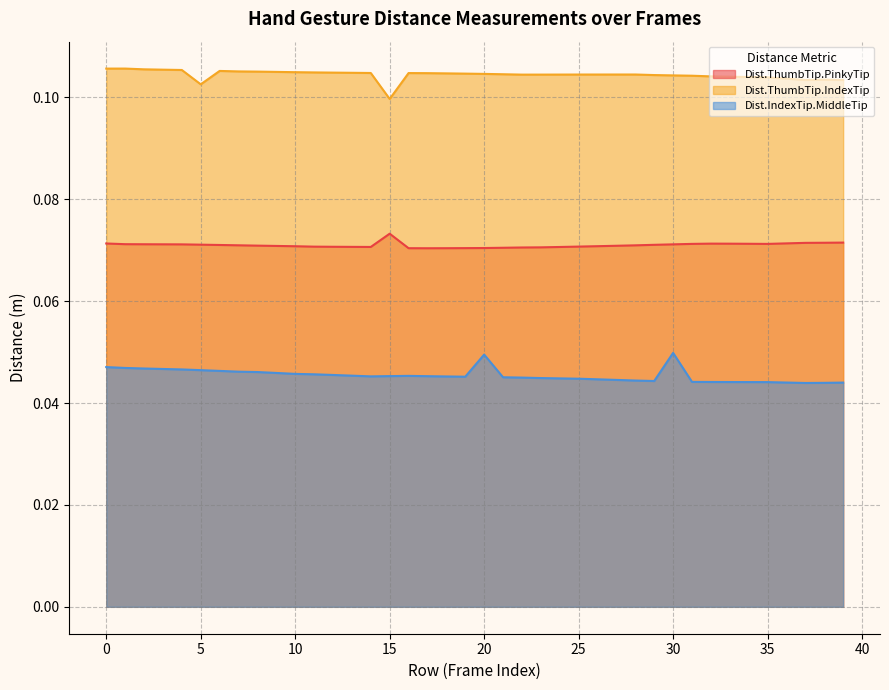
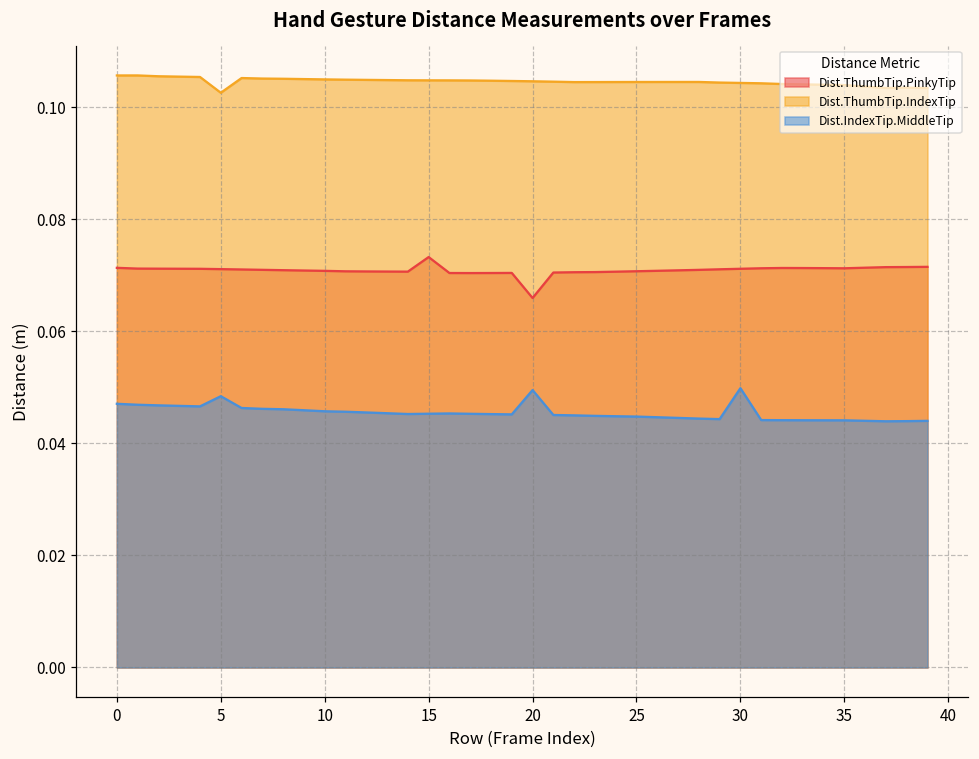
  {
    "Dist.ThumbTip.PinkyTip": {
      "0": 0.071,
      "5": 0.071,
      "10": 0.071,
      "15": 0.073,
-     "20": 0.070,
+     "20": 0.066,
      "25": 0.071,
      "30": 0.071,
      "35": 0.071
    },
    "Dist.ThumbTip.IndexTip": {
      "0": 0.106,
      "5": 0.103,
      "10": 0.105,
-     "15": 0.100,
+     "15": 0.105,
      "20": 0.105,
      "25": 0.104,
      "30": 0.104
    },
    "Dist.IndexTip.MiddleTip": {
      "0": 0.047,
-     "5": 0.046,
+     "5": 0.048,
      "10": 0.046,
      "15": 0.045,
      "20": 0.050,
      "25": 0.045,
      "30": 0.050,
      "35": 0.044
    }
  }
